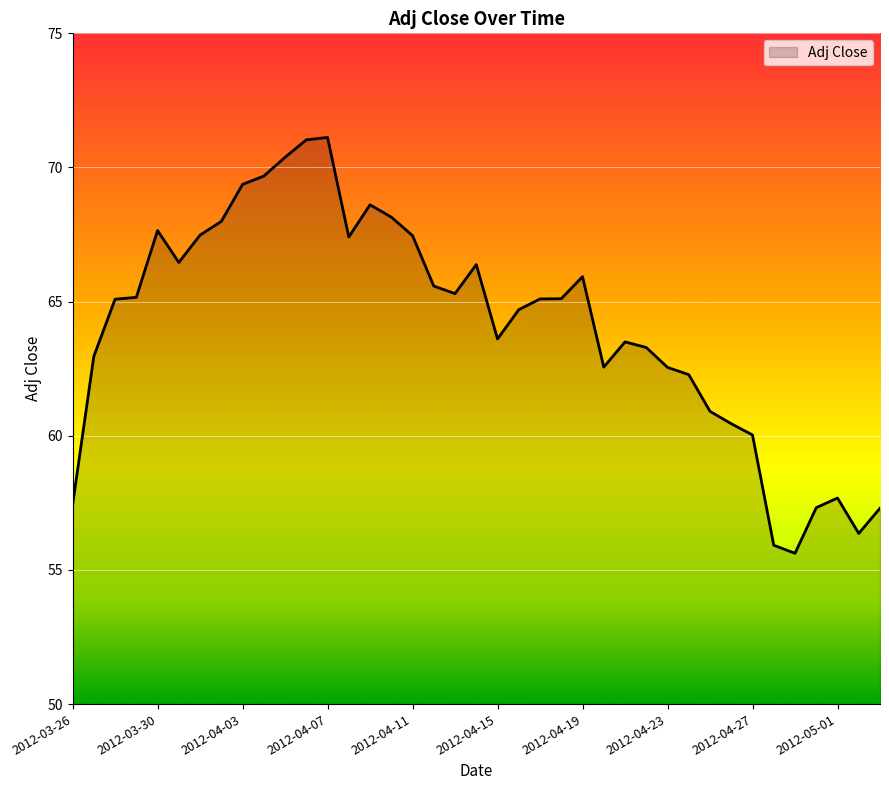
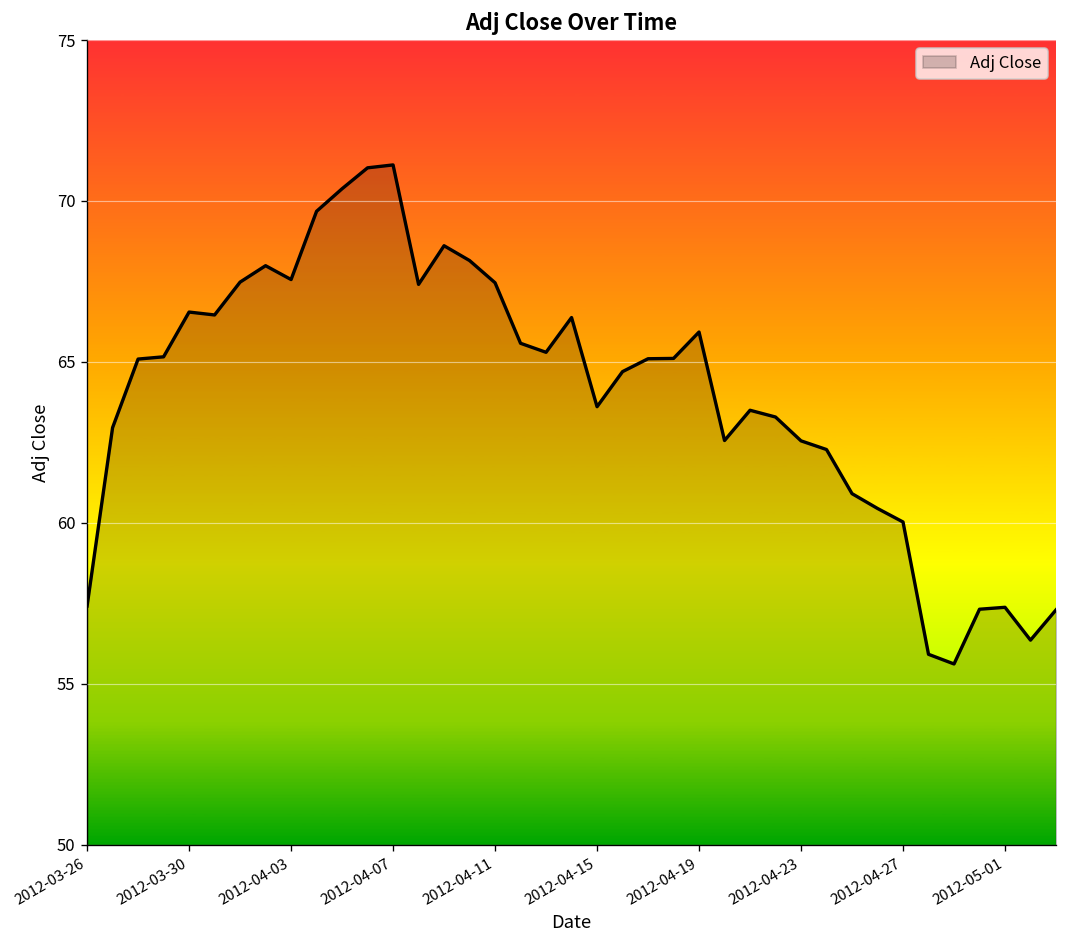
  {
    "2012-03-26": 57.4,
-   "2012-03-30": 67.7,
-   "2012-04-03": 69.4,
+   "2012-03-30": 66.6,
+   "2012-04-03": 67.6,
    "2012-04-07": 71.1,
    "2012-04-11": 67.5,
    "2012-04-15": 63.6,
    "2012-04-19": 65.9,
    "2012-04-23": 62.6,
    "2012-04-27": 60.0,
-   "2012-05-01": 57.7
+   "2012-05-01": 57.4
  }
